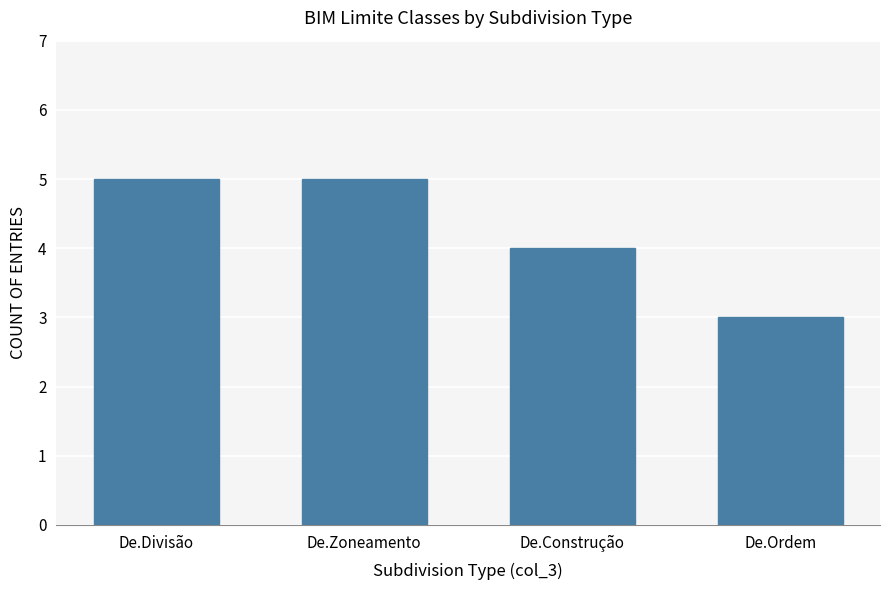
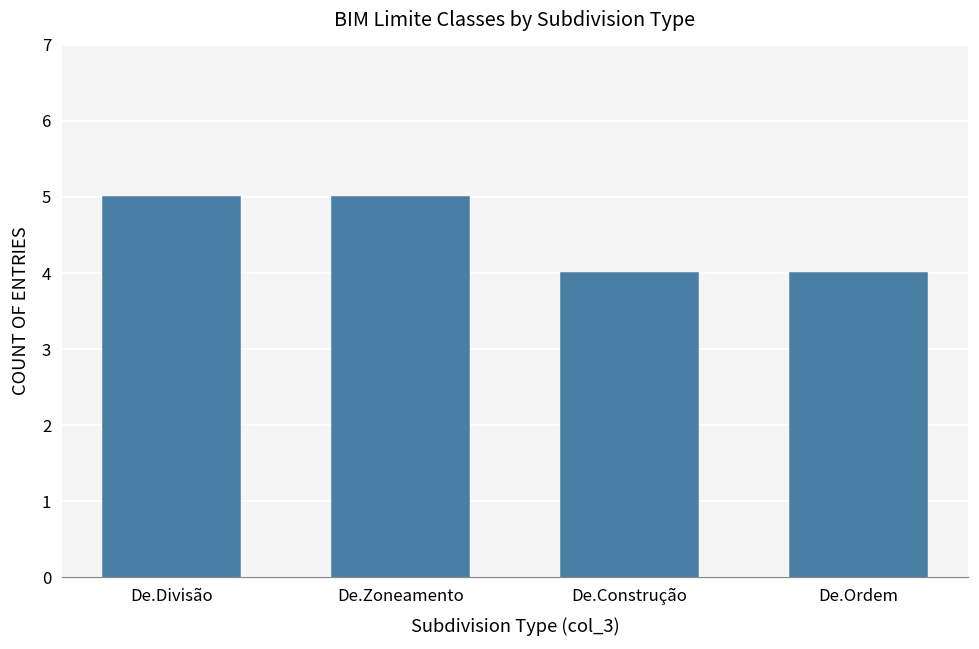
  {
    "De.Divisão": 5,
    "De.Zoneamento": 5,
    "De.Construção": 4,
-   "De.Ordem": 3
+   "De.Ordem": 4
  }
